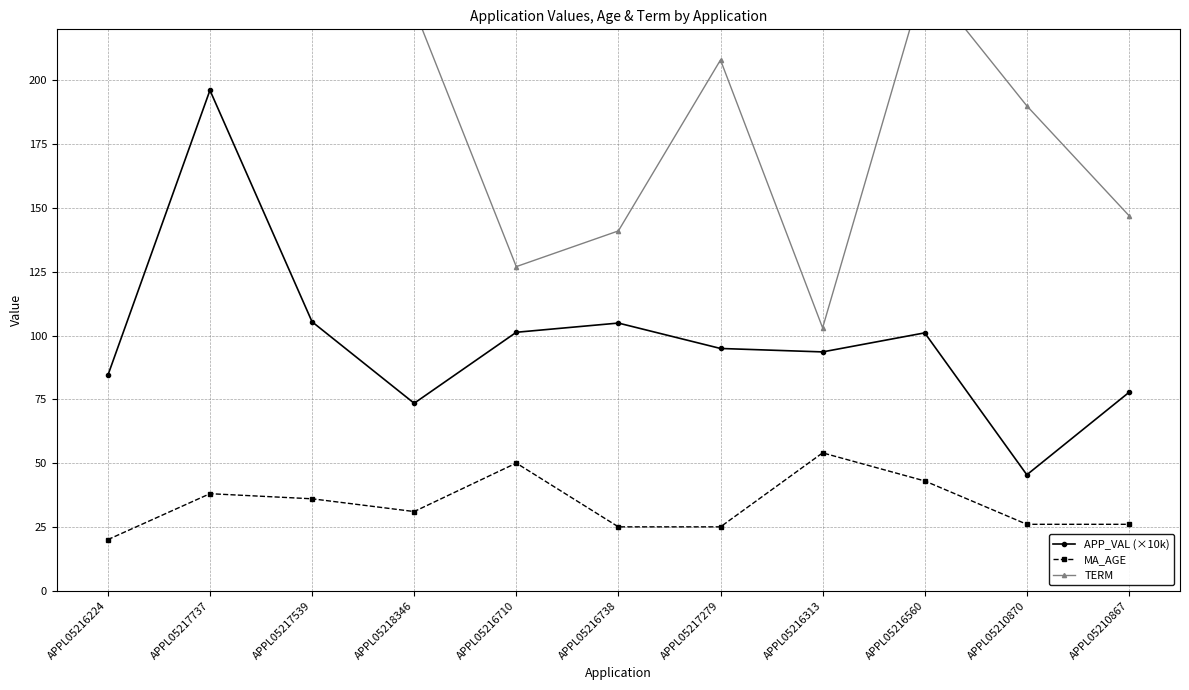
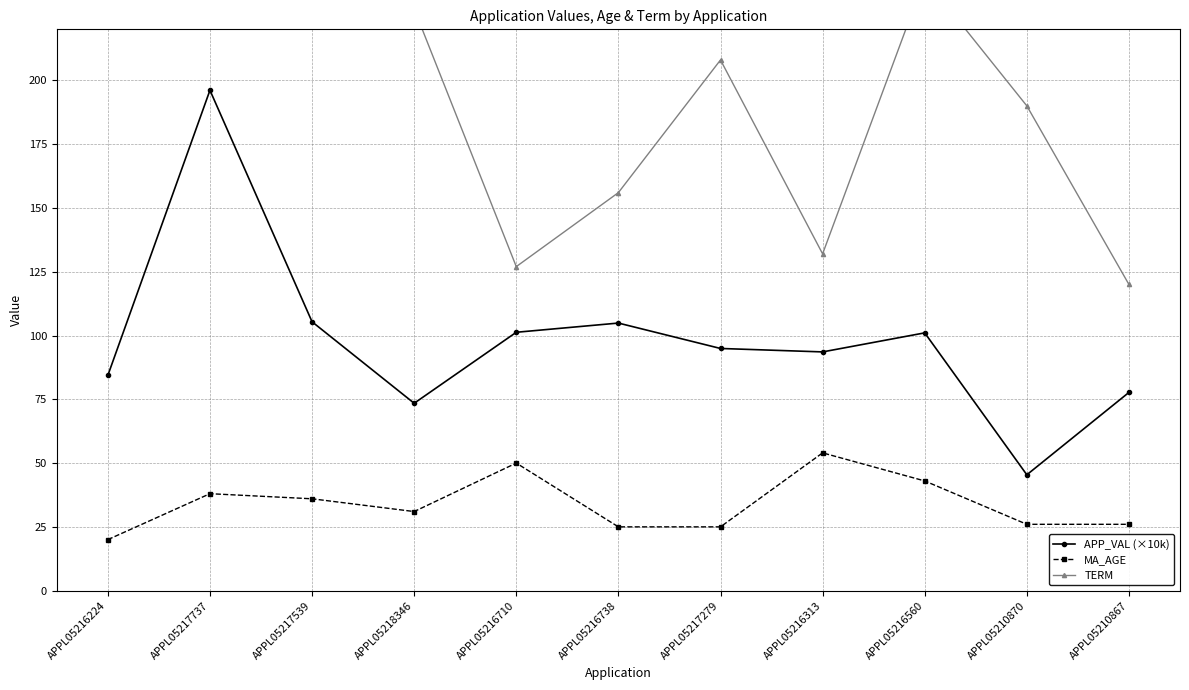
  {
    "TERM": {
      "APPL05216710": 127,
-     "APPL05216738": 141,
+     "APPL05216738": 156,
      "APPL05217279": 208,
-     "APPL05216313": 103,
+     "APPL05216313": 132,
      "APPL05210870": 190,
-     "APPL05210867": 147
+     "APPL05210867": 120
    }
  }
